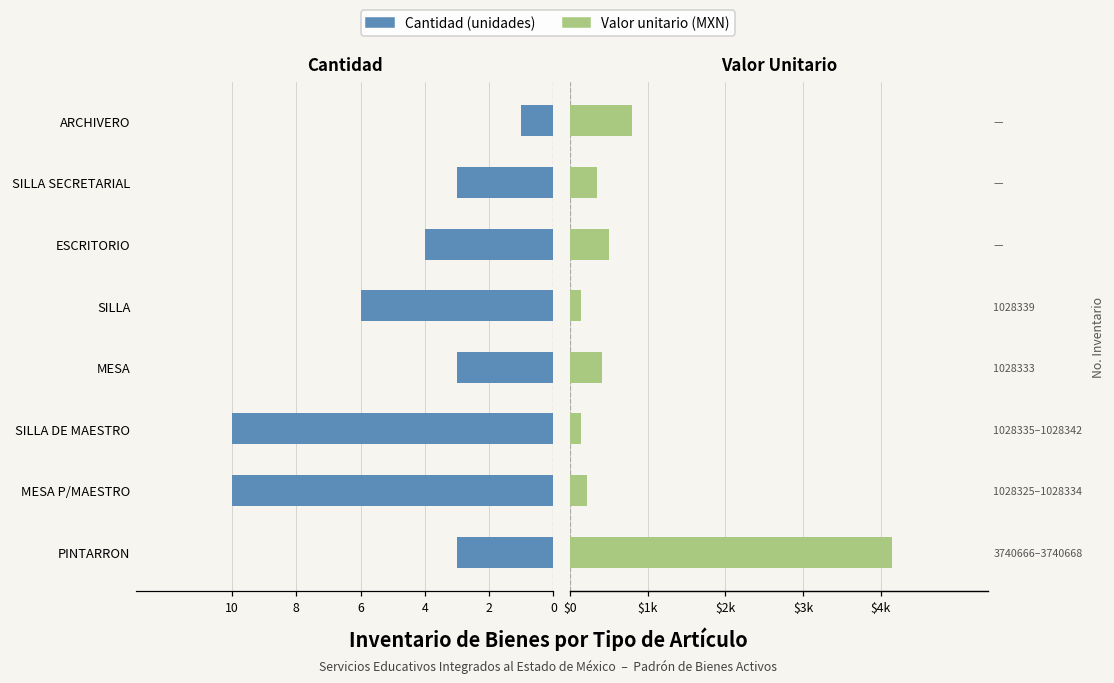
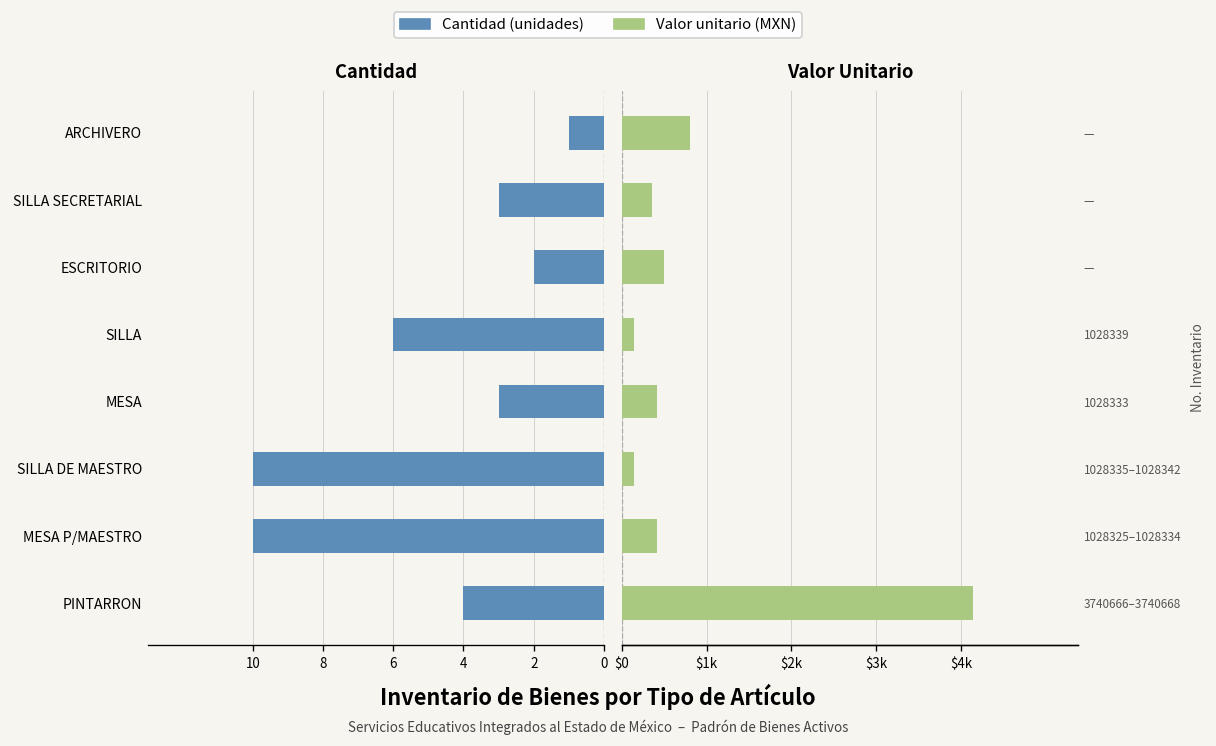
  {
    "Cantidad": {
      "ARCHIVERO": "1",
      "SILLA SECRETARIAL": "3",
-     "ESCRITORIO": "4",
+     "ESCRITORIO": "2",
      "SILLA": "6",
      "MESA": "3",
      "SILLA DE MAESTRO": "10",
      "MESA P/MAESTRO": "10",
-     "PINTARRON": "3"
+     "PINTARRON": "4"
    },
    "Valor Unitario": {
      "1028339": "$100",
      "1028333": "$400",
      "1028335–1028342": "$100",
-     "1028325–1028334": "$200",
+     "1028325–1028334": "$400",
      "3740666–3740668": "$4100"
    }
  }
